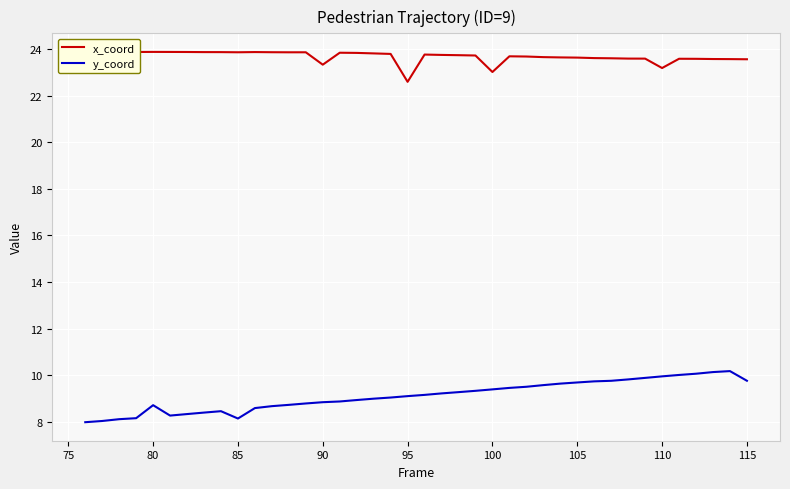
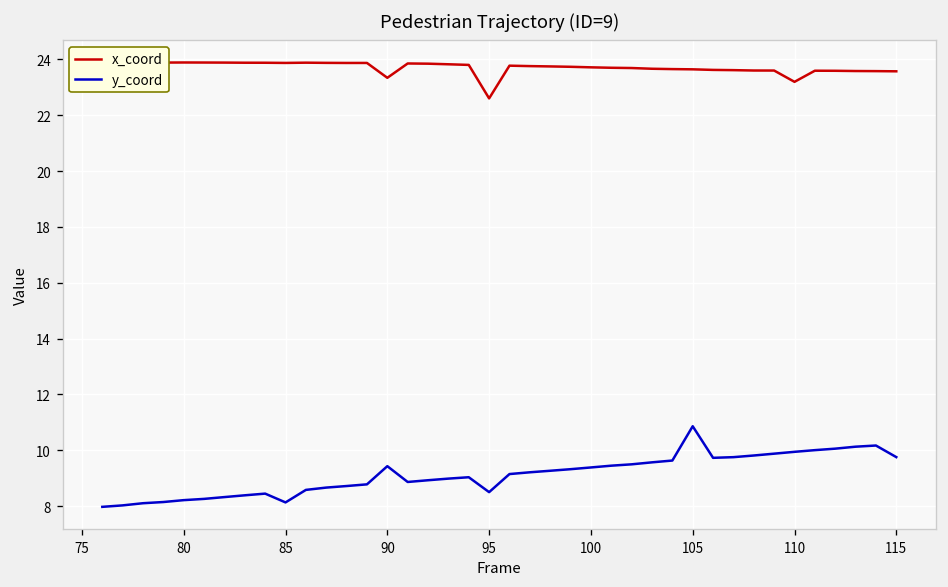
  {
    "x_coord": {
      "80": 23.9,
      "85": 23.9,
      "90": 23.3,
      "95": 22.6,
-     "100": 23.0,
+     "100": 23.7,
      "105": 23.6,
      "110": 23.2,
      "115": 23.6
    },
    "y_coord": {
-     "80": 8.7,
+     "80": 8.2,
      "85": 8.1,
-     "90": 8.8,
-     "95": 9.1,
+     "90": 9.4,
+     "95": 8.5,
      "100": 9.4,
-     "105": 9.7,
+     "105": 10.9,
      "110": 9.9,
      "115": 9.8
    }
  }
